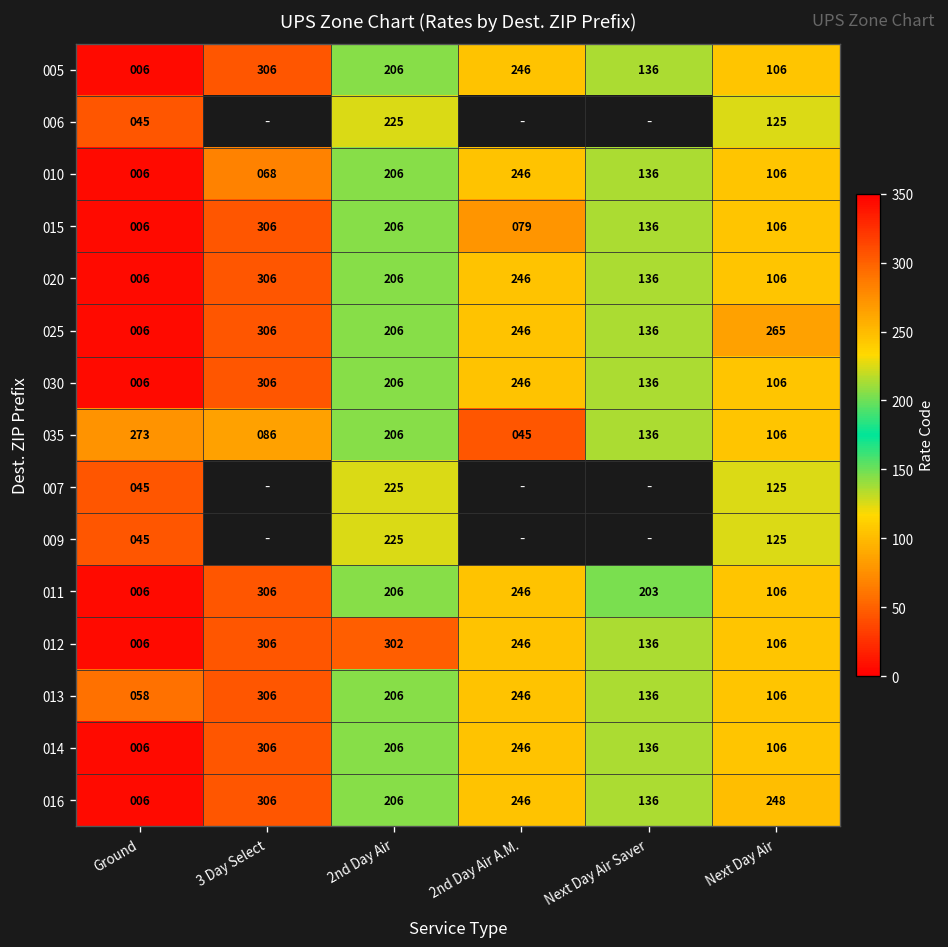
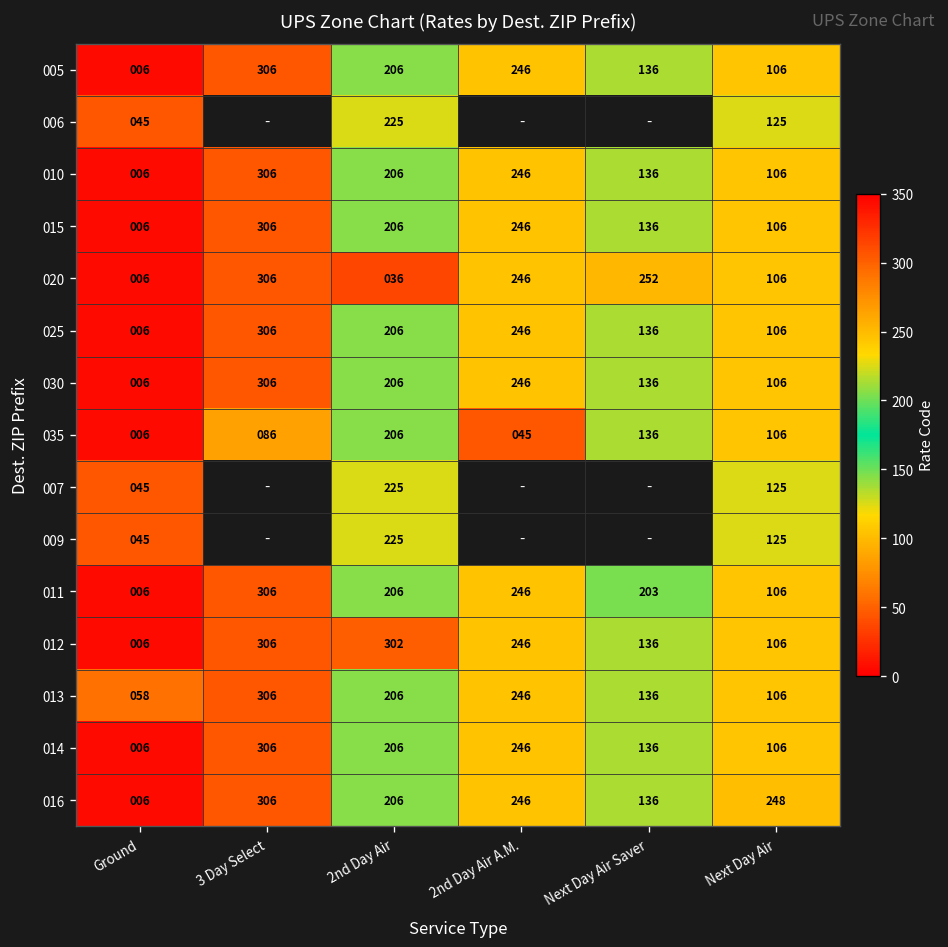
  {
    "005": {
      "Ground": "006",
      "3 Day Select": "306",
      "2nd Day Air": "206",
      "2nd Day Air A.M.": "246",
      "Next Day Air Saver": "136",
      "Next Day Air": "106"
    },
    "006": {
      "Ground": "045",
      "2nd Day Air": "225",
      "Next Day Air": "125"
    },
    "010": {
      "Ground": "006",
-     "3 Day Select": "068",
+     "3 Day Select": "306",
      "2nd Day Air": "206",
      "2nd Day Air A.M.": "246",
      "Next Day Air Saver": "136",
      "Next Day Air": "106"
    },
    "015": {
      "Ground": "006",
      "3 Day Select": "306",
      "2nd Day Air": "206",
-     "2nd Day Air A.M.": "079",
+     "2nd Day Air A.M.": "246",
      "Next Day Air Saver": "136",
      "Next Day Air": "106"
    },
    "020": {
      "Ground": "006",
      "3 Day Select": "306",
-     "2nd Day Air": "206",
+     "2nd Day Air": "036",
      "2nd Day Air A.M.": "246",
-     "Next Day Air Saver": "136",
+     "Next Day Air Saver": "252",
      "Next Day Air": "106"
    },
    "025": {
      "Ground": "006",
      "3 Day Select": "306",
      "2nd Day Air": "206",
      "2nd Day Air A.M.": "246",
      "Next Day Air Saver": "136",
-     "Next Day Air": "265"
+     "Next Day Air": "106"
    },
    "030": {
      "Ground": "006",
      "3 Day Select": "306",
      "2nd Day Air": "206",
      "2nd Day Air A.M.": "246",
      "Next Day Air Saver": "136",
      "Next Day Air": "106"
    },
    "035": {
-     "Ground": "273",
+     "Ground": "006",
      "3 Day Select": "086",
      "2nd Day Air": "206",
      "2nd Day Air A.M.": "045",
      "Next Day Air Saver": "136",
      "Next Day Air": "106"
    },
    "007": {
      "Ground": "045",
      "2nd Day Air": "225",
      "Next Day Air": "125"
    },
    "009": {
      "Ground": "045",
      "2nd Day Air": "225",
      "Next Day Air": "125"
    },
    "011": {
      "Ground": "006",
      "3 Day Select": "306",
      "2nd Day Air": "206",
      "2nd Day Air A.M.": "246",
      "Next Day Air Saver": "203",
      "Next Day Air": "106"
    },
    "012": {
      "Ground": "006",
      "3 Day Select": "306",
      "2nd Day Air": "302",
      "2nd Day Air A.M.": "246",
      "Next Day Air Saver": "136",
      "Next Day Air": "106"
    },
    "013": {
      "Ground": "058",
      "3 Day Select": "306",
      "2nd Day Air": "206",
      "2nd Day Air A.M.": "246",
      "Next Day Air Saver": "136",
      "Next Day Air": "106"
    },
    "014": {
      "Ground": "006",
      "3 Day Select": "306",
      "2nd Day Air": "206",
      "2nd Day Air A.M.": "246",
      "Next Day Air Saver": "136",
      "Next Day Air": "106"
    },
    "016": {
      "Ground": "006",
      "3 Day Select": "306",
      "2nd Day Air": "206",
      "2nd Day Air A.M.": "246",
      "Next Day Air Saver": "136",
      "Next Day Air": "248"
    }
  }
